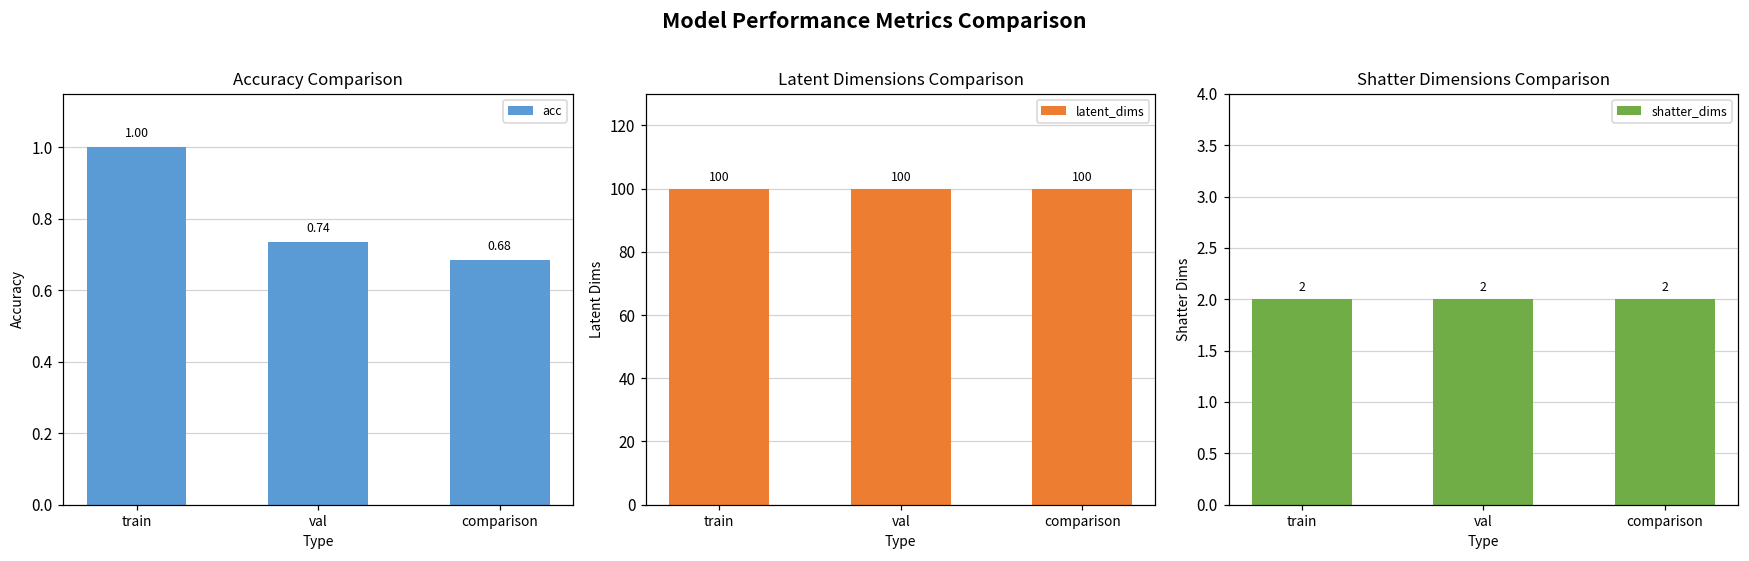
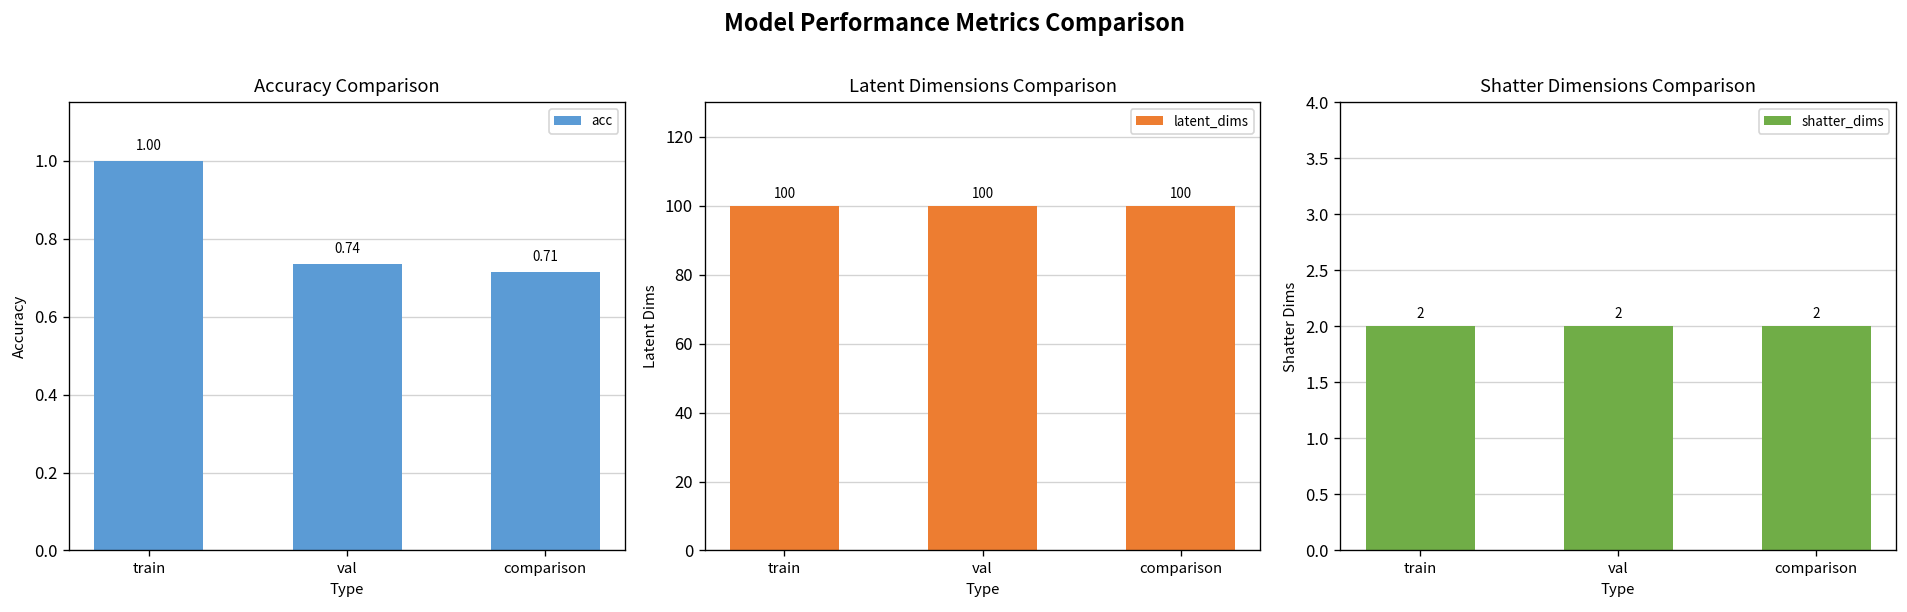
  {
    "Accuracy Comparison": {
      "train": 1.00,
      "val": 0.74,
-     "comparison": 0.68
+     "comparison": 0.71
    },
    "Latent Dimensions Comparison": {
      "train": 100,
      "val": 100,
      "comparison": 100
    },
    "Shatter Dimensions Comparison": {
      "train": 2,
      "val": 2,
      "comparison": 2
    }
  }
